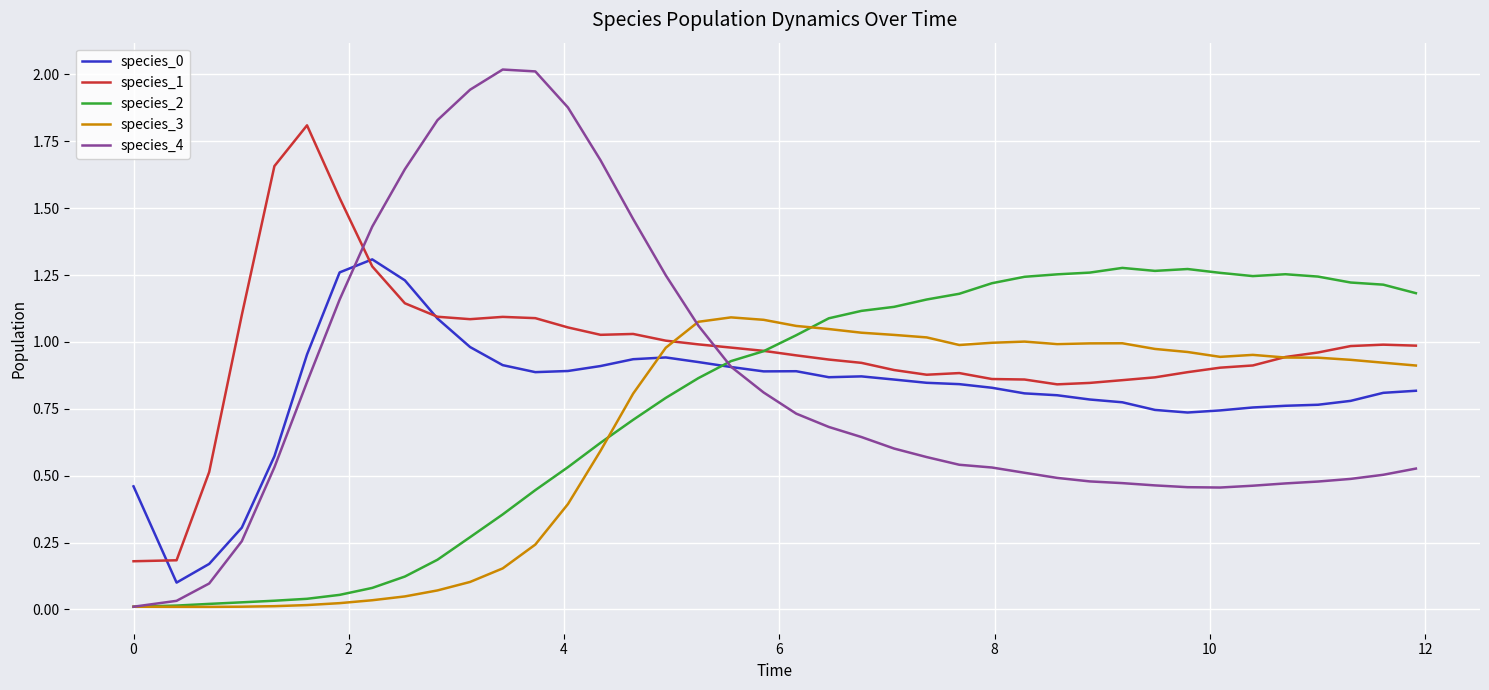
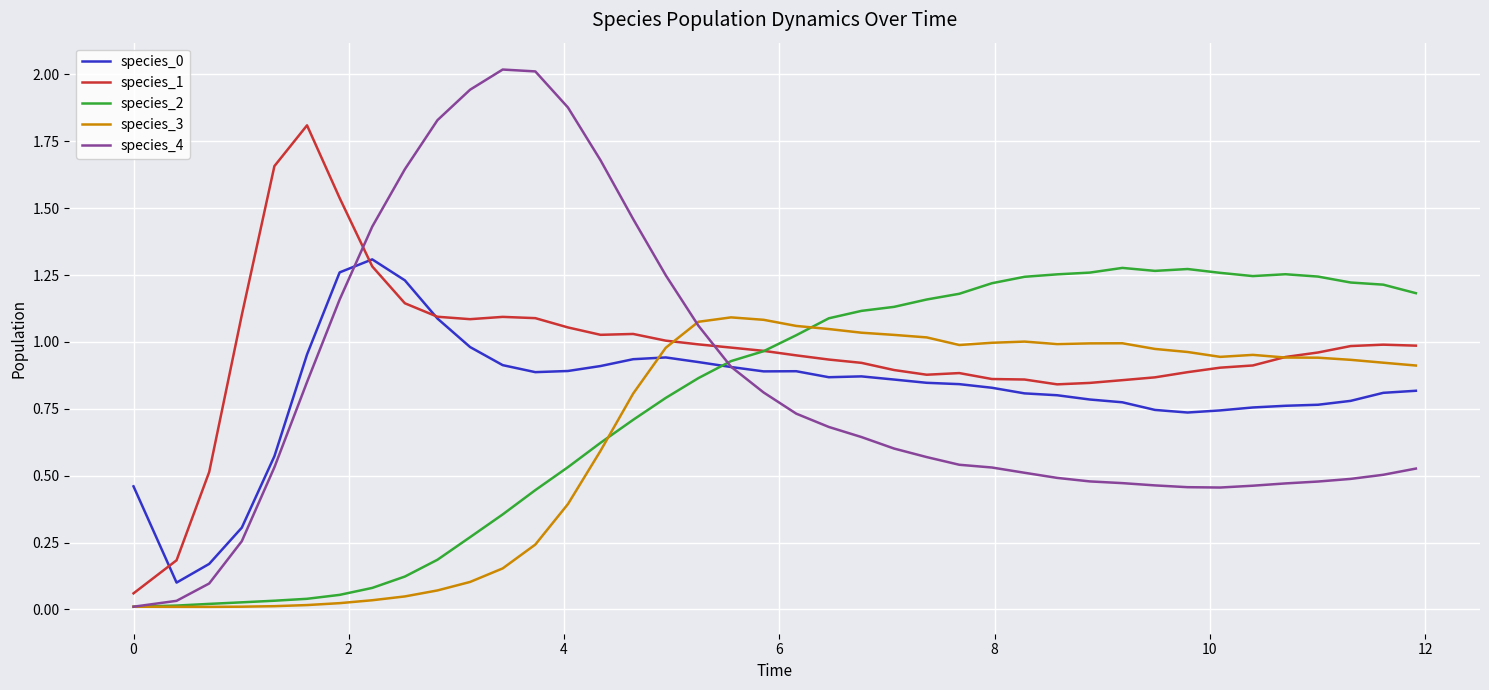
  {
    "species_0": {
      "0": 0.46
    },
    "species_1": {
-     "0": 0.18
+     "0": 0.06
    }
  }
